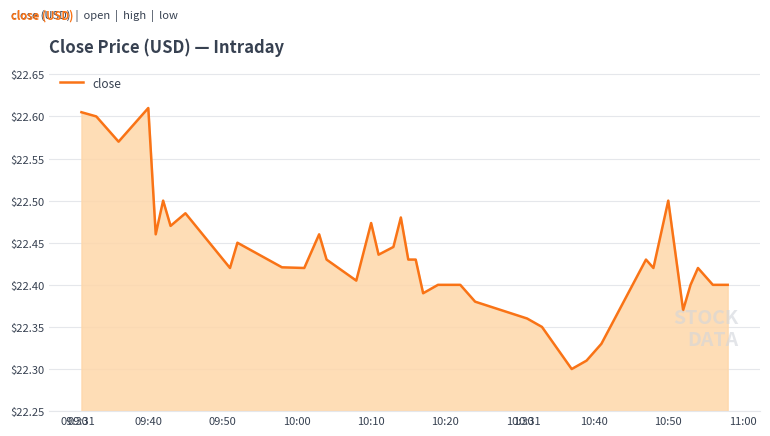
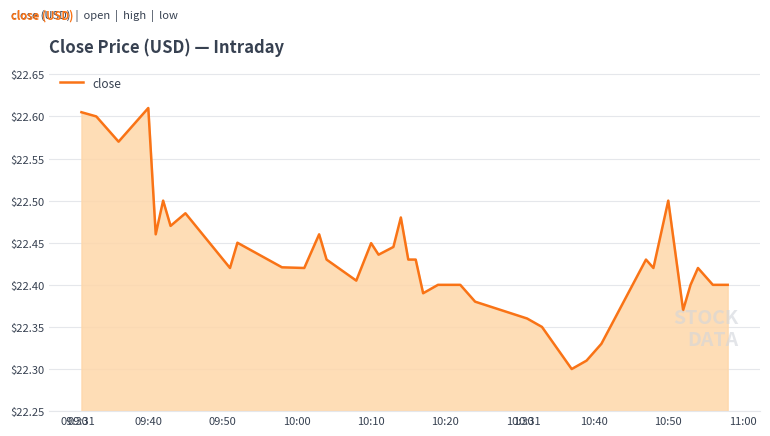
  {
    "09:40": "$22.61",
-   "10:10": "$22.47",
+   "10:10": "$22.45",
    "10:50": "$22.50"
  }
